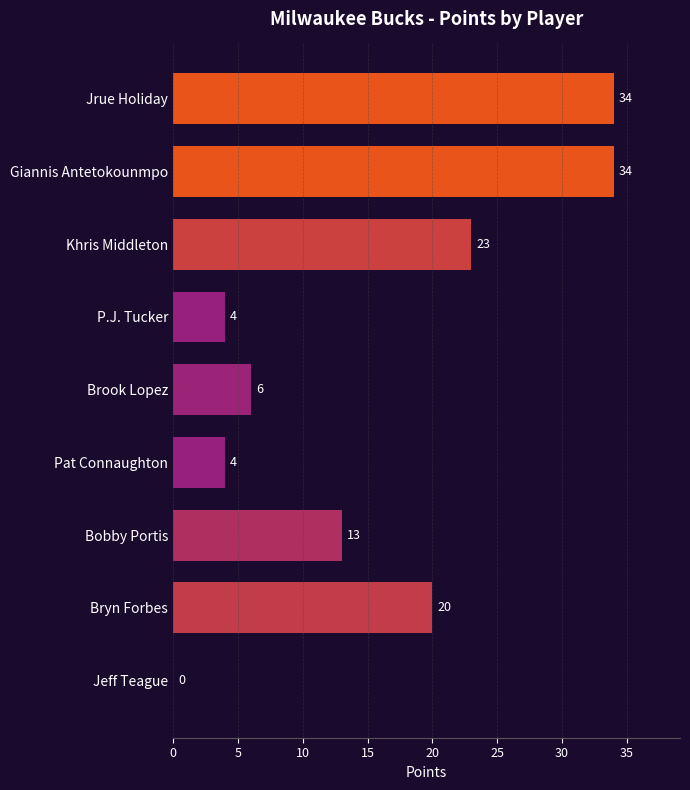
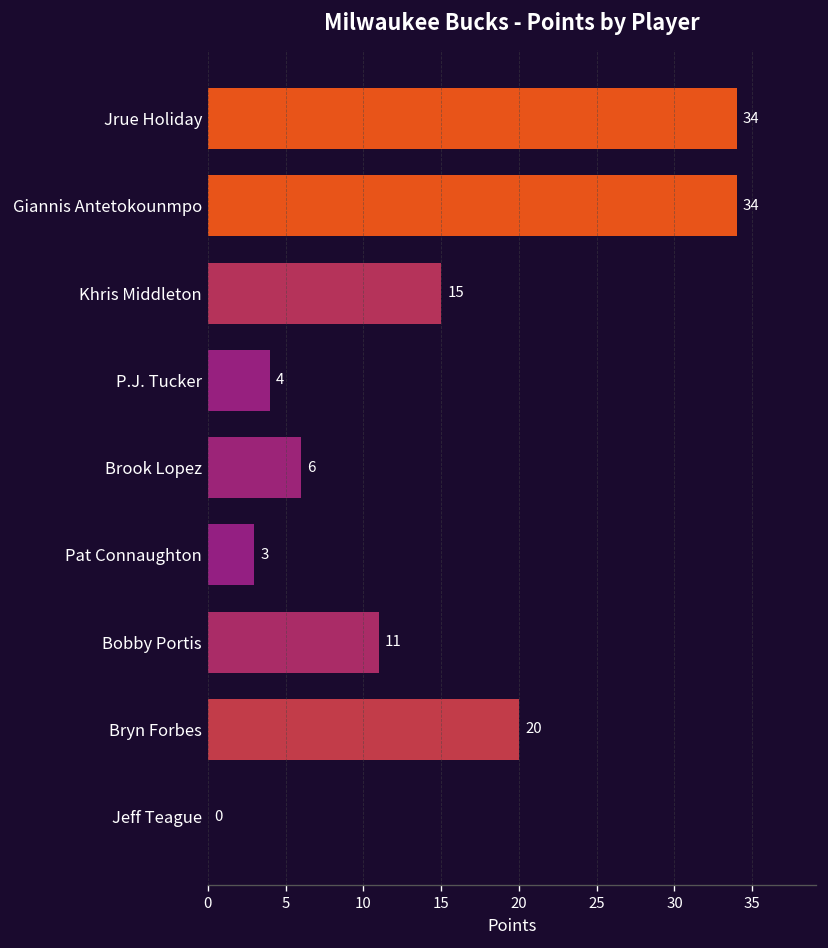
  {
    "Jrue Holiday": 34,
    "Giannis Antetokounmpo": 34,
-   "Khris Middleton": 23,
+   "Khris Middleton": 15,
    "P.J. Tucker": 4,
    "Brook Lopez": 6,
-   "Pat Connaughton": 4,
-   "Bobby Portis": 13,
+   "Pat Connaughton": 3,
+   "Bobby Portis": 11,
    "Bryn Forbes": 20,
    "Jeff Teague": 0
  }
